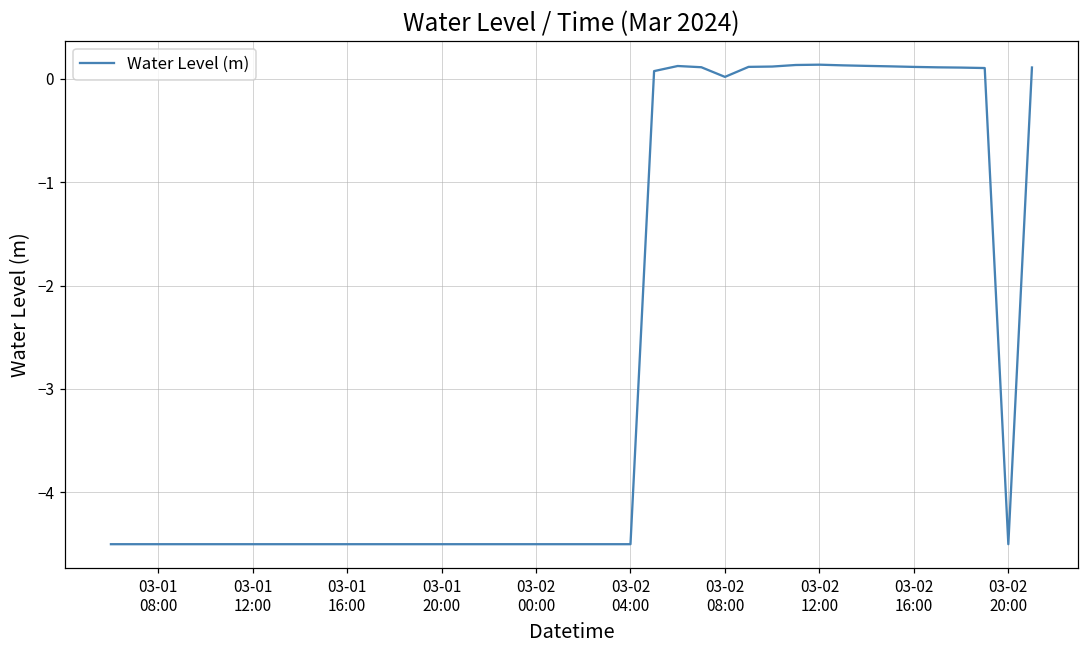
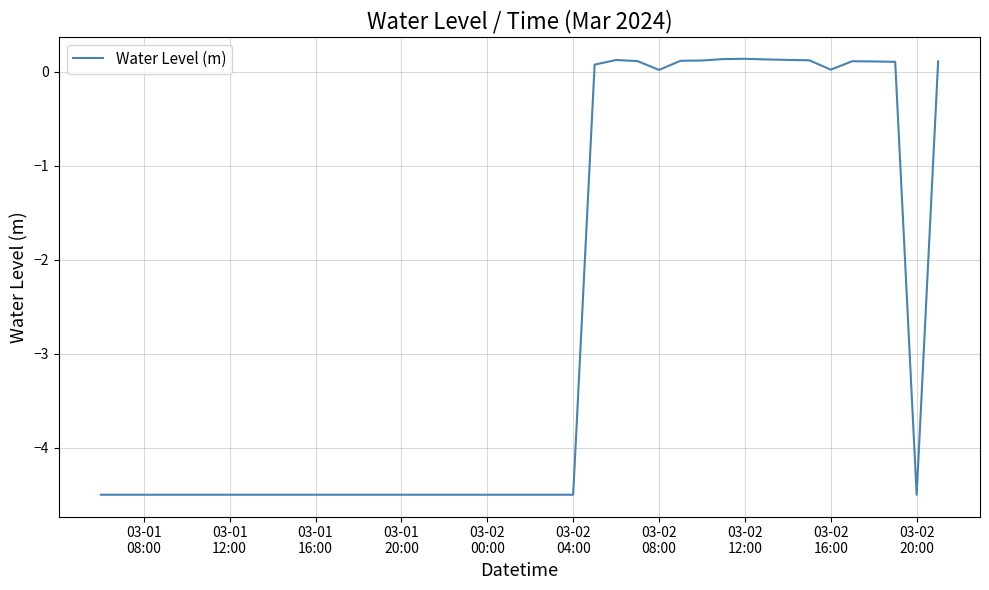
  {
    "03-01 08:00": -4.5,
    "03-01 12:00": -4.5,
    "03-01 16:00": -4.5,
    "03-01 20:00": -4.5,
    "03-02 00:00": -4.5,
    "03-02 04:00": -4.5,
    "03-02 08:00": 0.0,
    "03-02 12:00": 0.1,
-   "03-02 16:00": 0.1,
+   "03-02 16:00": 0.0,
    "03-02 20:00": -4.5
  }
